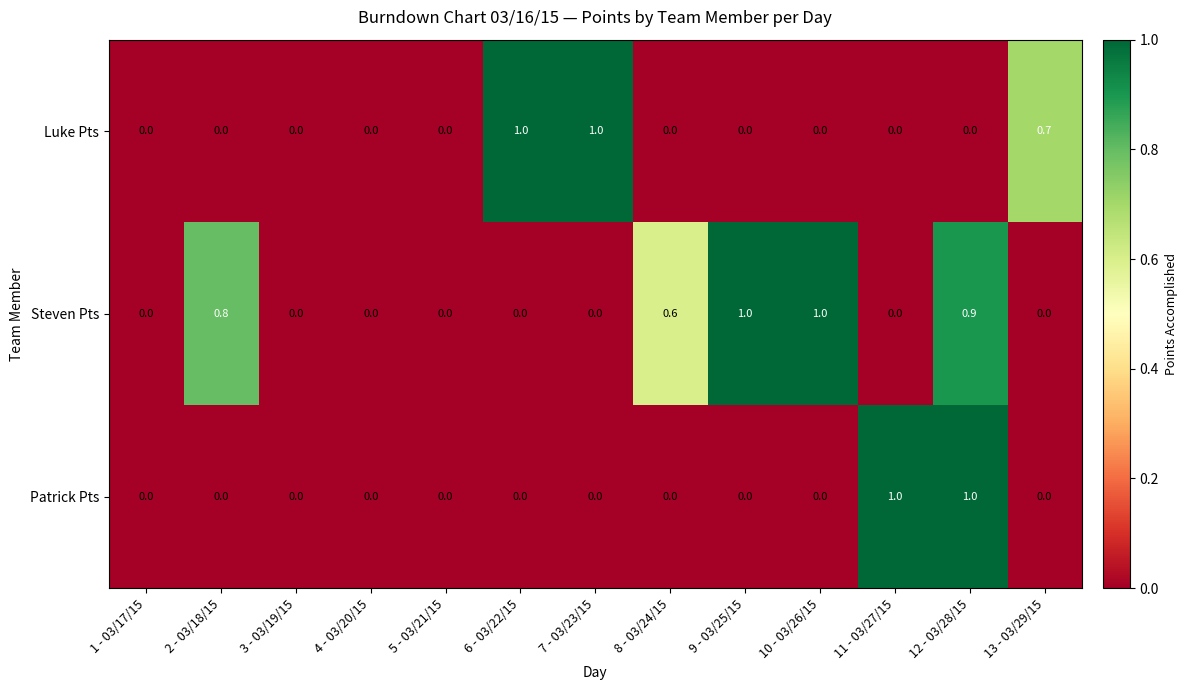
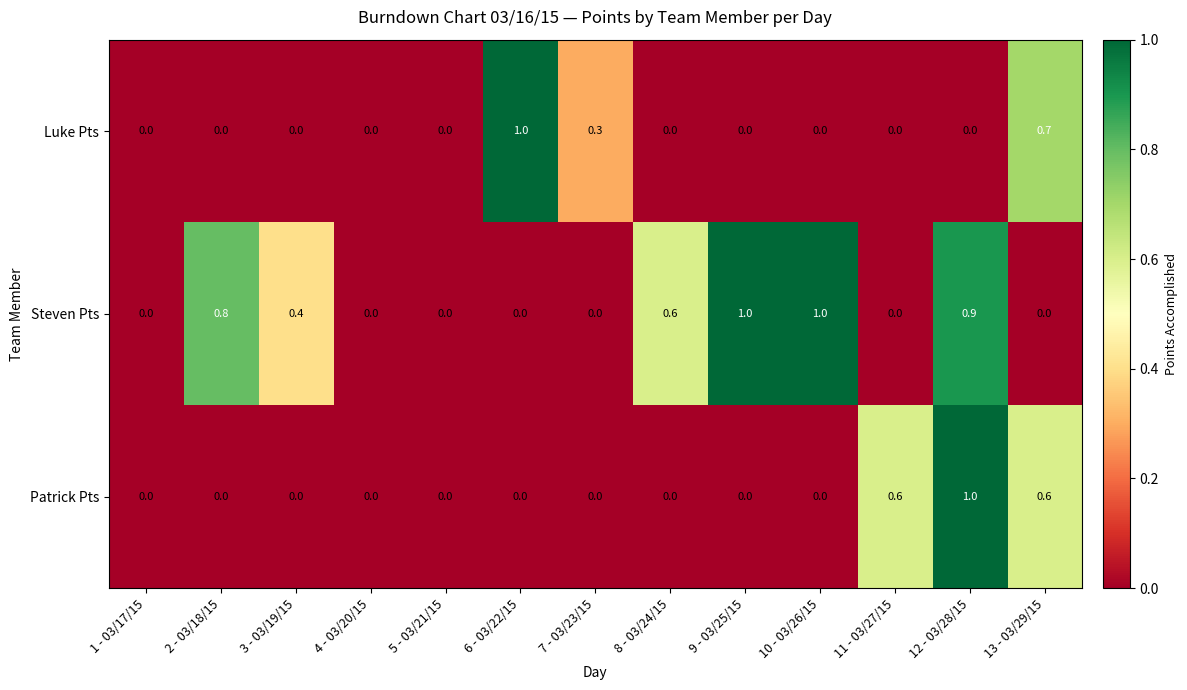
  {
    "Luke Pts": {
      "1 - 03/17/15": 0.0,
      "2 - 03/18/15": 0.0,
      "3 - 03/19/15": 0.0,
      "4 - 03/20/15": 0.0,
      "5 - 03/21/15": 0.0,
      "6 - 03/22/15": 1.0,
-     "7 - 03/23/15": 1.0,
+     "7 - 03/23/15": 0.3,
      "8 - 03/24/15": 0.0,
      "9 - 03/25/15": 0.0,
      "10 - 03/26/15": 0.0,
      "11 - 03/27/15": 0.0,
      "12 - 03/28/15": 0.0,
      "13 - 03/29/15": 0.7
    },
    "Steven Pts": {
      "1 - 03/17/15": 0.0,
      "2 - 03/18/15": 0.8,
-     "3 - 03/19/15": 0.0,
+     "3 - 03/19/15": 0.4,
      "4 - 03/20/15": 0.0,
      "5 - 03/21/15": 0.0,
      "6 - 03/22/15": 0.0,
      "7 - 03/23/15": 0.0,
      "8 - 03/24/15": 0.6,
      "9 - 03/25/15": 1.0,
      "10 - 03/26/15": 1.0,
      "11 - 03/27/15": 0.0,
      "12 - 03/28/15": 0.9,
      "13 - 03/29/15": 0.0
    },
    "Patrick Pts": {
      "1 - 03/17/15": 0.0,
      "2 - 03/18/15": 0.0,
      "3 - 03/19/15": 0.0,
      "4 - 03/20/15": 0.0,
      "5 - 03/21/15": 0.0,
      "6 - 03/22/15": 0.0,
      "7 - 03/23/15": 0.0,
      "8 - 03/24/15": 0.0,
      "9 - 03/25/15": 0.0,
      "10 - 03/26/15": 0.0,
-     "11 - 03/27/15": 1.0,
+     "11 - 03/27/15": 0.6,
      "12 - 03/28/15": 1.0,
-     "13 - 03/29/15": 0.0
+     "13 - 03/29/15": 0.6
    }
  }
